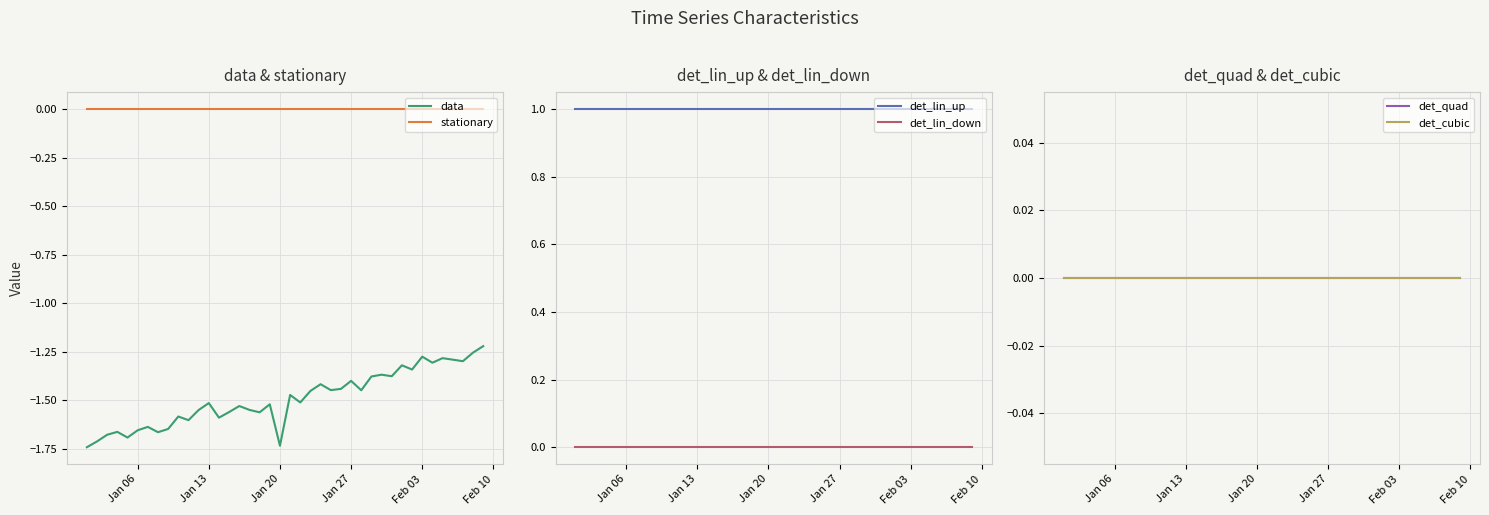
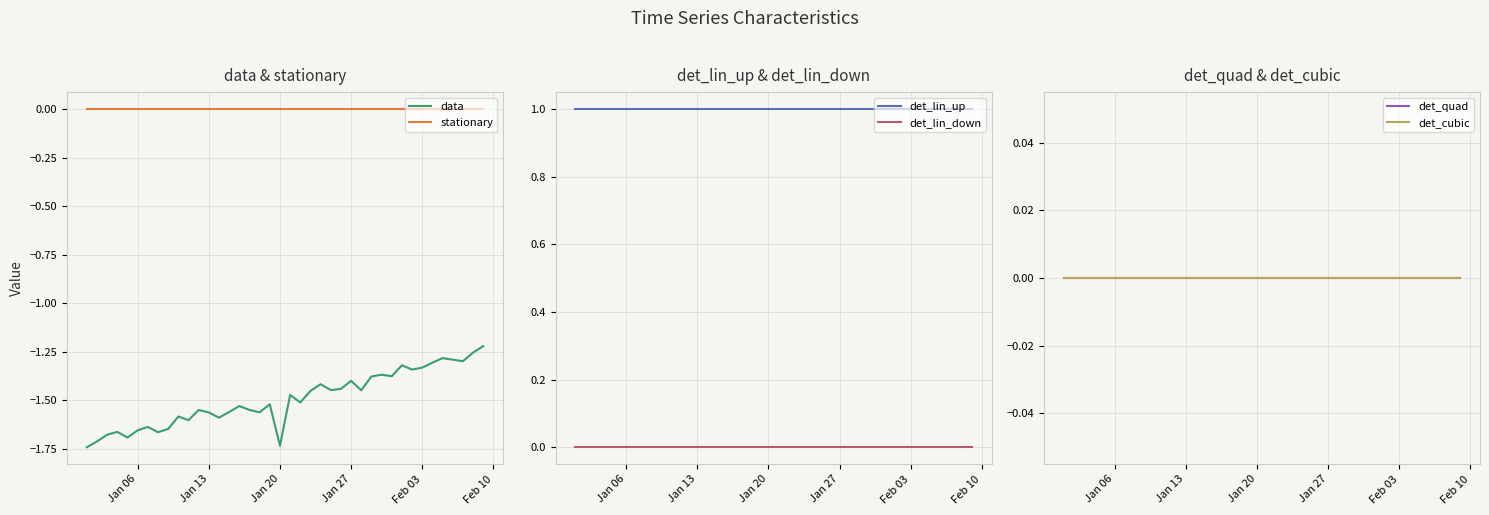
  {
    "data & stationary": {
      "data": {
        "Jan 06": -1.65,
-       "Jan 13": -1.51,
+       "Jan 13": -1.56,
        "Jan 20": -1.73,
        "Jan 27": -1.40,
-       "Feb 03": -1.28
+       "Feb 03": -1.33
      },
      "stationary": {
        "Jan 06": 0.00,
        "Jan 13": 0.00,
        "Jan 20": 0.00,
        "Jan 27": 0.00
      }
    },
    "det_lin_up & det_lin_down": {
      "det_lin_up": {
        "Jan 06": 1.00,
        "Jan 13": 1.00,
        "Jan 20": 1.00,
        "Jan 27": 1.00
      },
      "det_lin_down": {
        "Jan 06": 0.00,
        "Jan 13": 0.00,
        "Jan 20": 0.00,
        "Jan 27": 0.00,
        "Feb 03": 0.00
      }
    },
    "det_quad & det_cubic": {
      "Jan 06": 0.000,
      "Jan 13": 0.000,
      "Jan 20": 0.000,
      "Jan 27": 0.000,
      "Feb 03": 0.000
    }
  }
